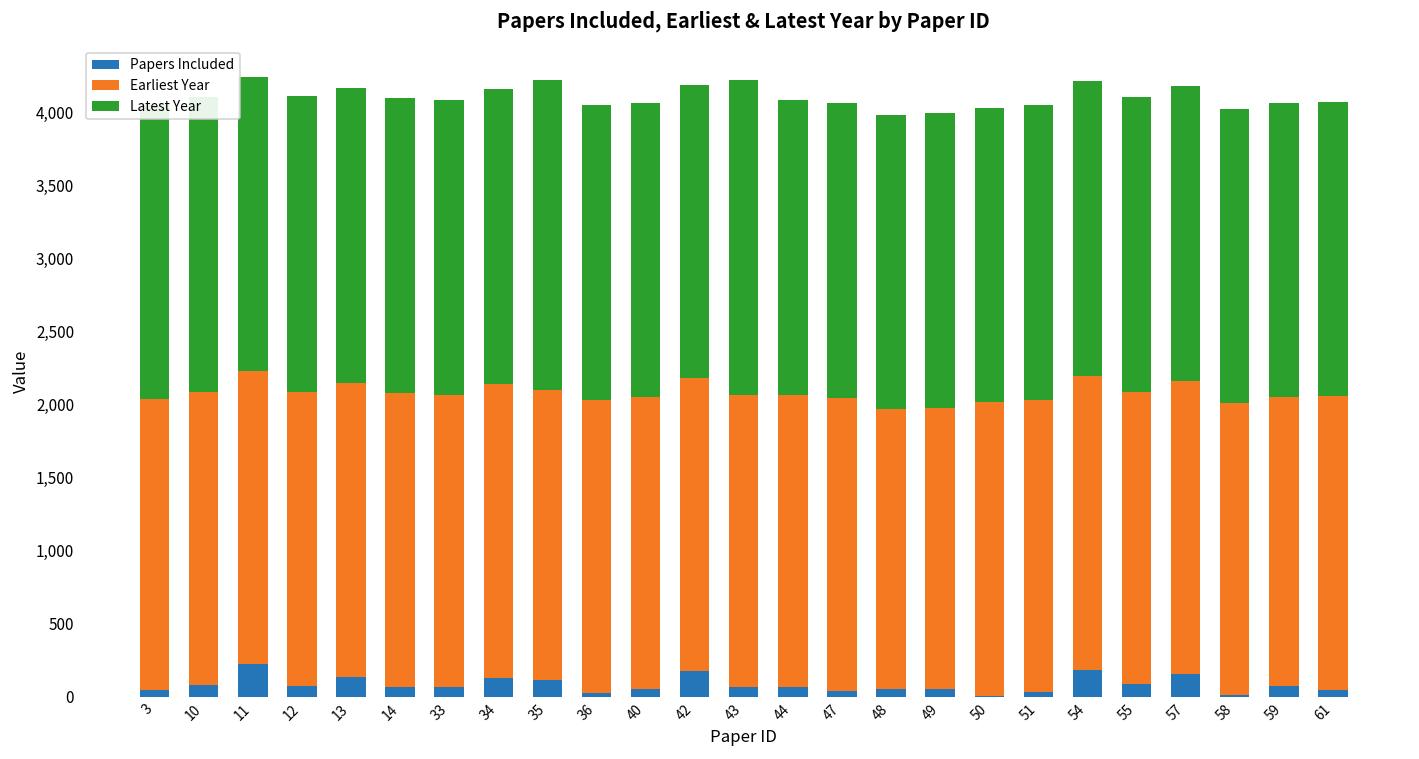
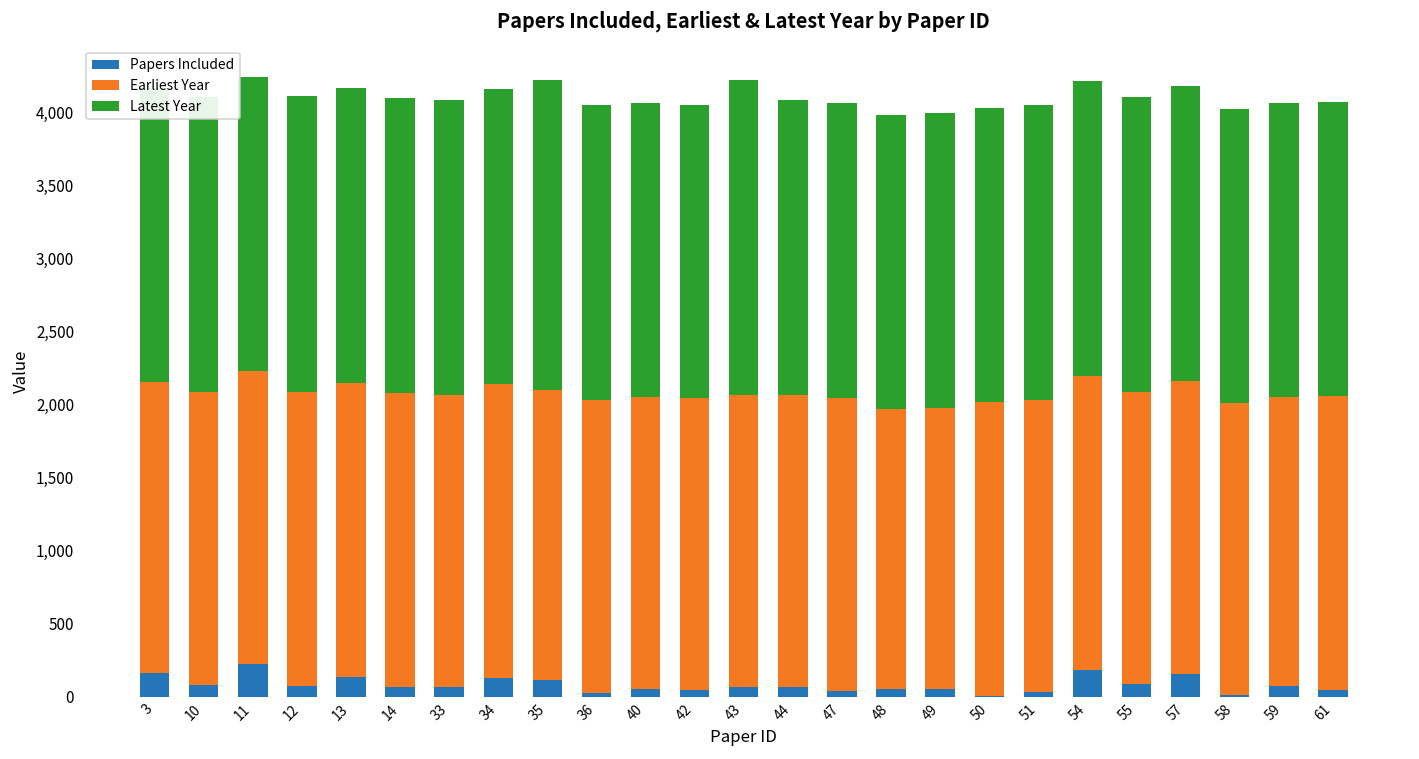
  {
    "Papers Included": {
-     "3": "40",
+     "3": "160",
      "10": "80",
      "11": "230",
      "12": "80",
      "13": "140",
      "14": "70",
      "33": "70",
      "34": "130",
      "35": "110",
      "36": "20",
      "40": "50",
-     "42": "180",
+     "42": "40",
      "43": "70",
      "44": "60",
      "47": "40",
      "48": "60",
      "49": "50",
      "51": "40",
      "54": "180",
      "55": "90",
      "57": "160",
      "59": "70",
      "61": "50"
    },
    "Earliest Year": {
      "3": "2,000",
      "10": "2,010",
      "11": "2,000",
      "12": "2,020",
      "13": "2,010",
      "14": "2,010",
      "33": "2,000",
      "34": "2,010",
      "35": "1,990",
      "36": "2,010",
      "40": "2,000",
      "42": "2,000",
      "43": "2,000",
      "44": "2,000",
      "47": "2,000",
      "48": "1,920",
      "49": "1,930",
      "50": "2,010",
      "51": "2,000",
      "54": "2,010",
      "55": "2,000",
      "57": "2,010",
      "58": "2,000",
      "59": "1,980",
      "61": "2,010"
    },
    "Latest Year": {
      "11": "2,020",
      "12": "2,020",
      "13": "2,020",
      "14": "2,020",
      "33": "2,020",
      "34": "2,020",
      "35": "2,120",
      "36": "2,020",
      "40": "2,010",
      "42": "2,010",
      "43": "2,150",
      "44": "2,020",
      "47": "2,020",
      "48": "2,010",
      "49": "2,020",
      "50": "2,010",
      "51": "2,020",
      "54": "2,020",
      "55": "2,020",
      "57": "2,020",
      "58": "2,010",
      "59": "2,010",
      "61": "2,020"
    }
  }
